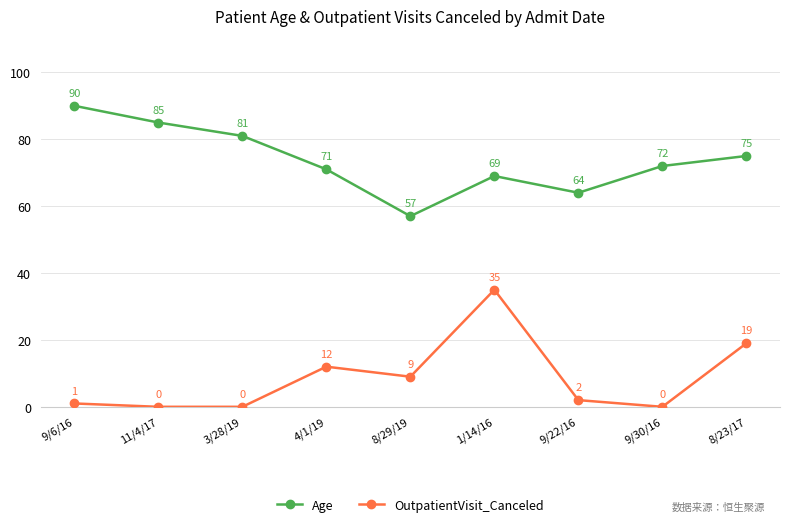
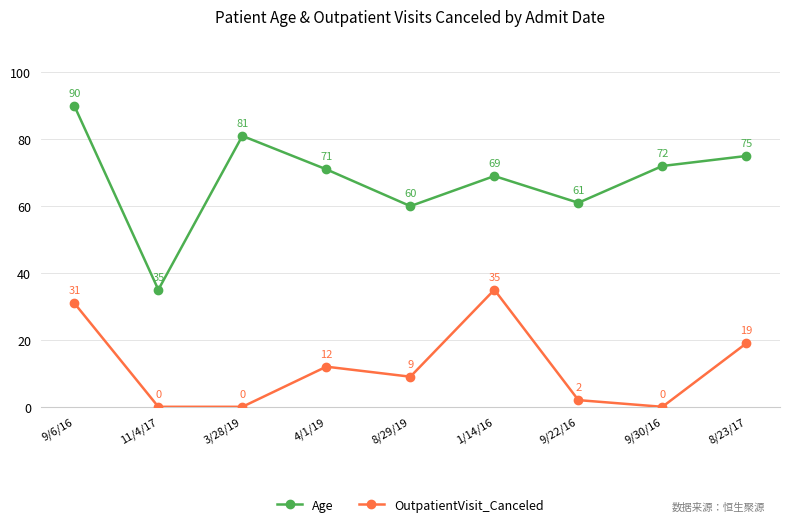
  {
    "Age": {
      "9/6/16": 90,
-     "11/4/17": 85,
+     "11/4/17": 35,
      "3/28/19": 81,
      "4/1/19": 71,
-     "8/29/19": 57,
+     "8/29/19": 60,
      "1/14/16": 69,
-     "9/22/16": 64,
+     "9/22/16": 61,
      "9/30/16": 72,
      "8/23/17": 75
    },
    "OutpatientVisit_Canceled": {
-     "9/6/16": 1,
+     "9/6/16": 31,
      "11/4/17": 0,
      "3/28/19": 0,
      "4/1/19": 12,
      "8/29/19": 9,
      "1/14/16": 35,
      "9/22/16": 2,
      "9/30/16": 0,
      "8/23/17": 19
    }
  }
